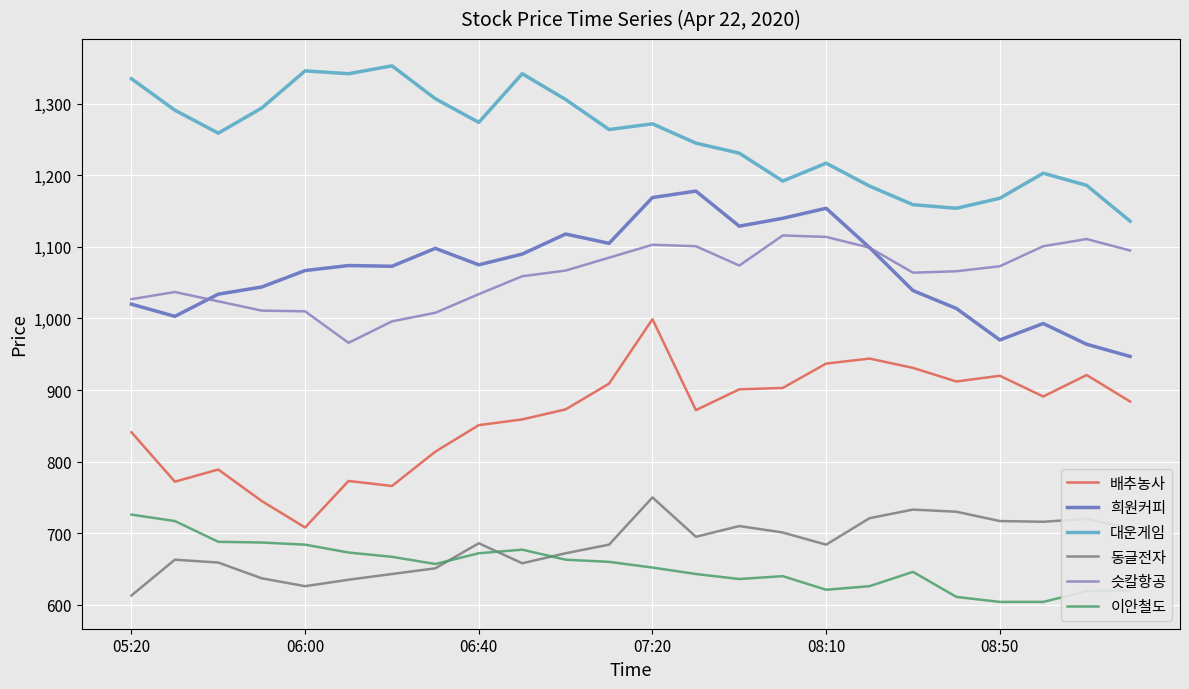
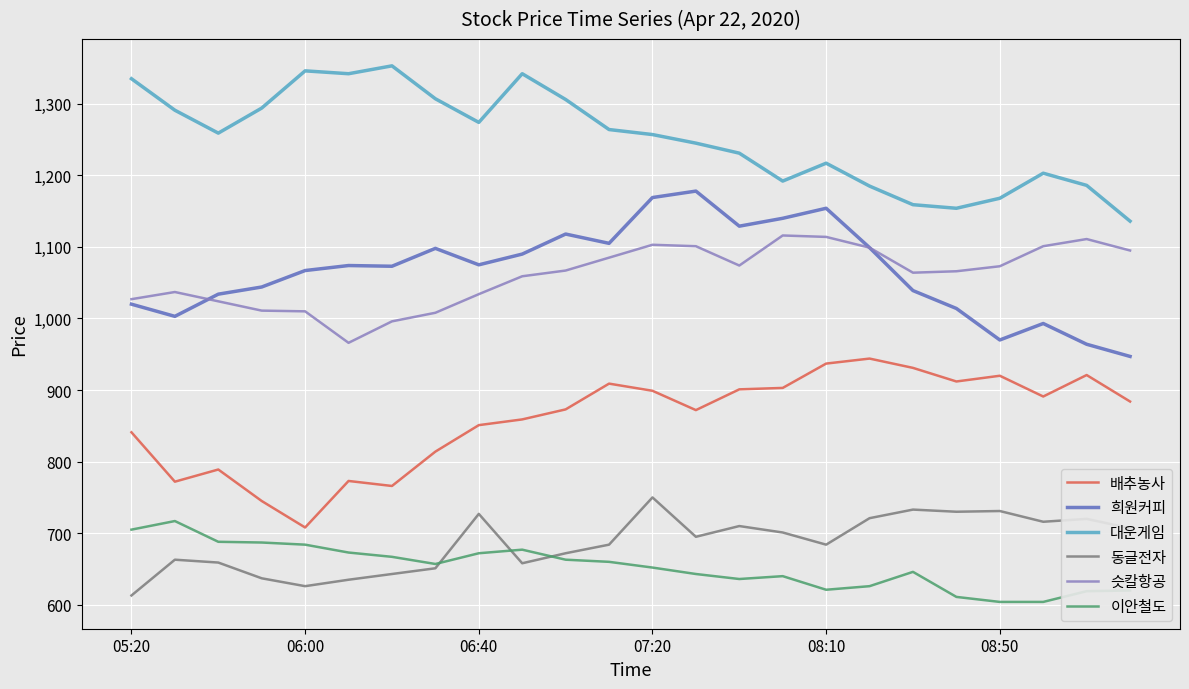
  {
    "배추농사": {
      "05:20": "840",
      "06:00": "710",
      "06:40": "850",
-     "07:20": "1,000",
+     "07:20": "900",
      "08:10": "940",
      "08:50": "920"
    },
    "대운게임": {
      "05:20": "1,340",
      "06:00": "1,350",
      "06:40": "1,270",
-     "07:20": "1,270",
+     "07:20": "1,260",
      "08:10": "1,220",
      "08:50": "1,170"
    },
    "동글전자": {
      "05:20": "610",
      "06:00": "630",
-     "06:40": "690",
+     "06:40": "730",
      "07:20": "750",
      "08:10": "680",
-     "08:50": "720"
+     "08:50": "730"
    },
    "이안철도": {
-     "05:20": "730",
+     "05:20": "710",
      "06:00": "680",
      "06:40": "670",
      "07:20": "650",
      "08:10": "620",
      "08:50": "600"
    }
  }
